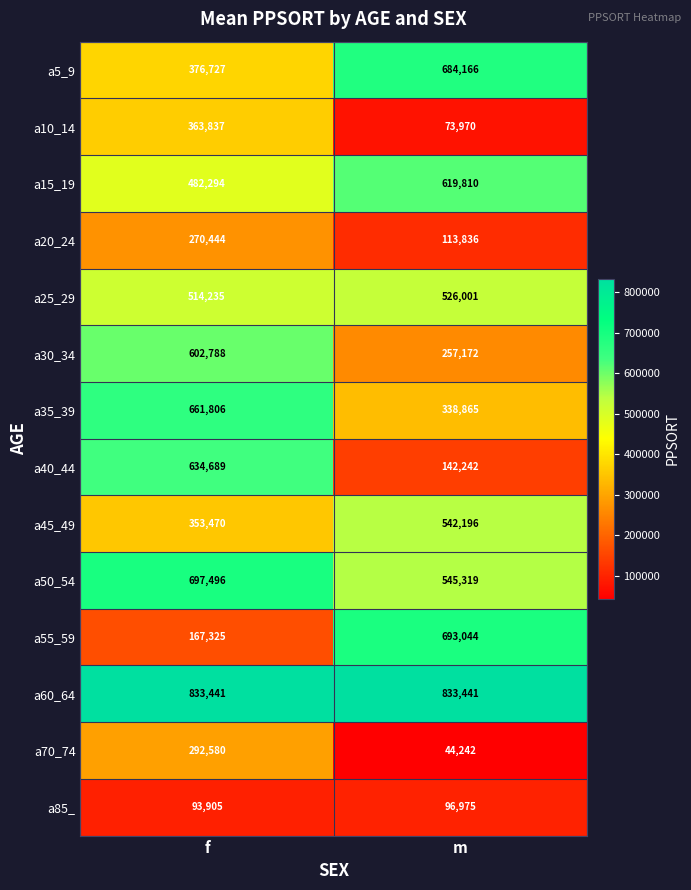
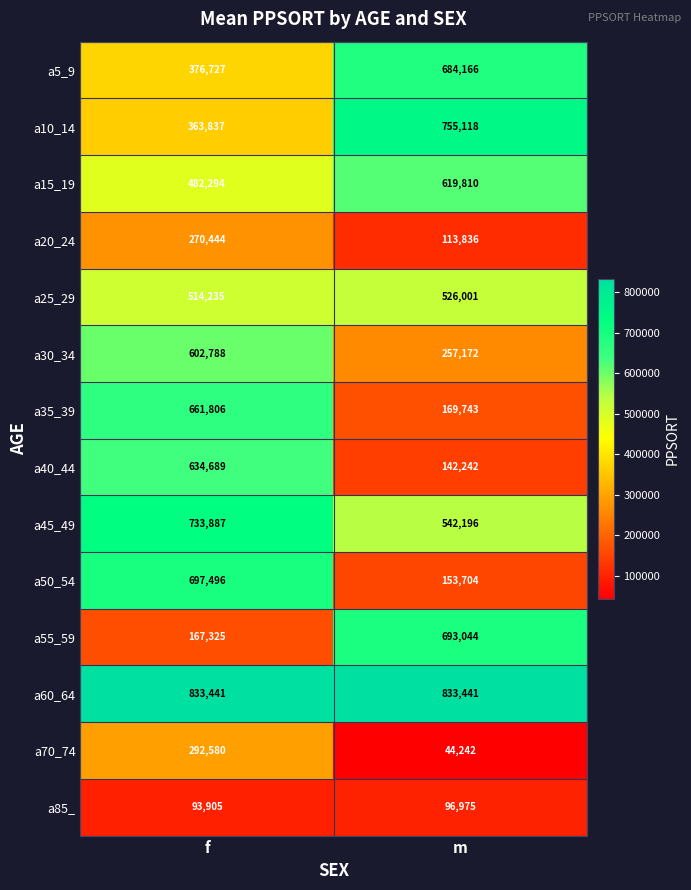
  {
    "a5_9": {
      "f": "376,727",
      "m": "684,166"
    },
    "a10_14": {
      "f": "363,837",
-     "m": "73,970"
+     "m": "755,118"
    },
    "a15_19": {
      "f": "482,294",
      "m": "619,810"
    },
    "a20_24": {
      "f": "270,444",
      "m": "113,836"
    },
    "a25_29": {
      "f": "514,235",
      "m": "526,001"
    },
    "a30_34": {
      "f": "602,788",
      "m": "257,172"
    },
    "a35_39": {
      "f": "661,806",
-     "m": "338,865"
+     "m": "169,743"
    },
    "a40_44": {
      "f": "634,689",
      "m": "142,242"
    },
    "a45_49": {
-     "f": "353,470",
+     "f": "733,887",
      "m": "542,196"
    },
    "a50_54": {
      "f": "697,496",
-     "m": "545,319"
+     "m": "153,704"
    },
    "a55_59": {
      "f": "167,325",
      "m": "693,044"
    },
    "a60_64": {
      "f": "833,441",
      "m": "833,441"
    },
    "a70_74": {
      "f": "292,580",
      "m": "44,242"
    },
    "a85_": {
      "f": "93,905",
      "m": "96,975"
    }
  }
